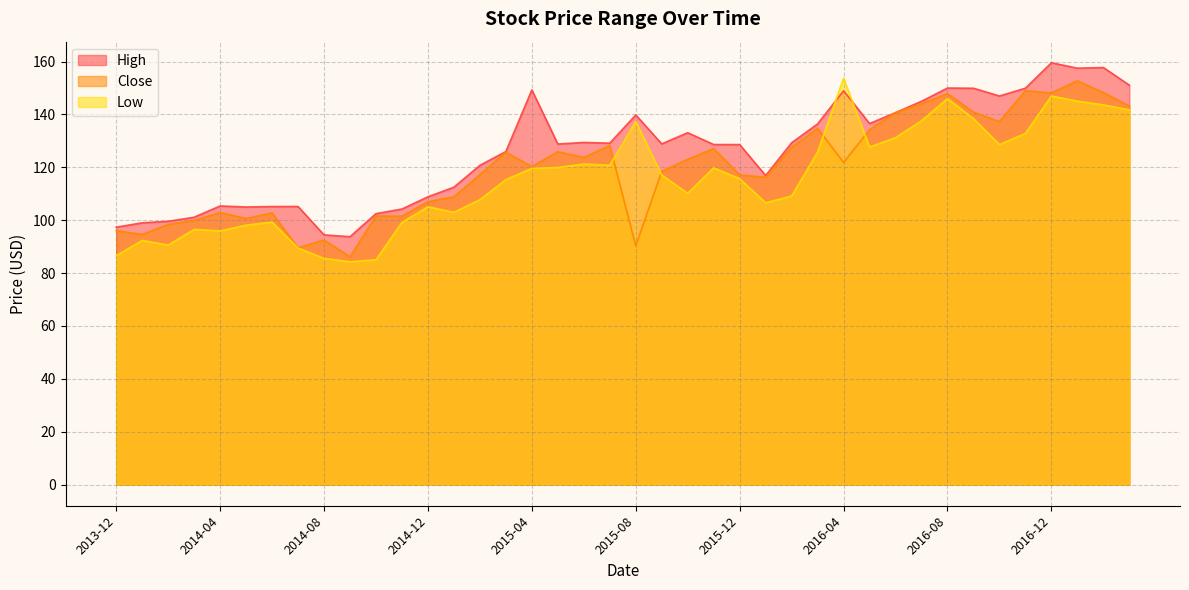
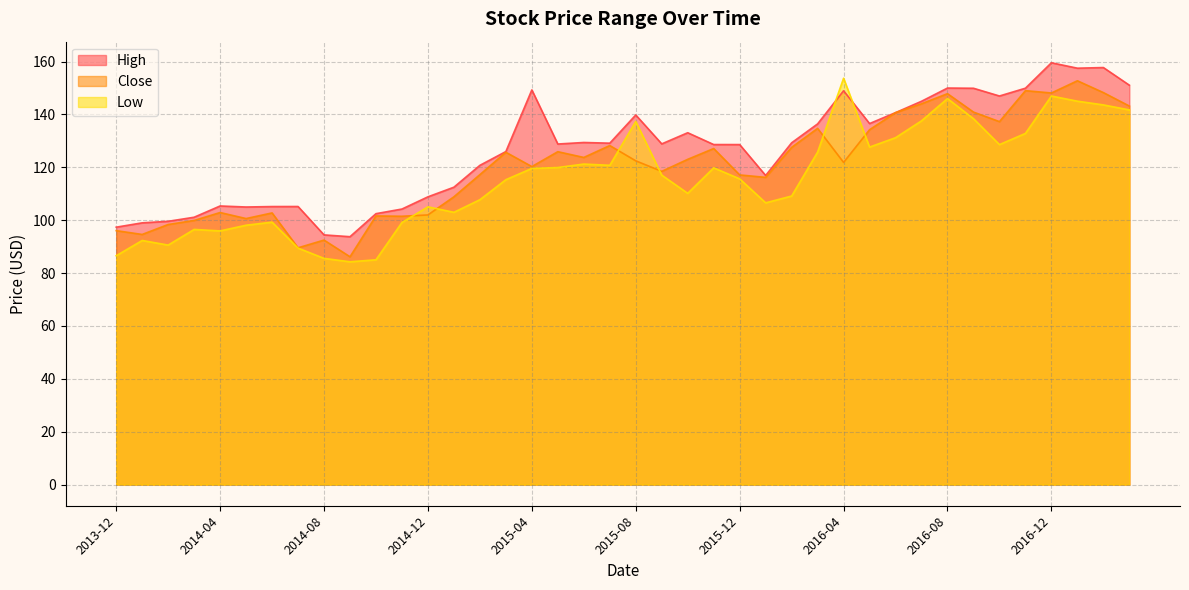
  {
    "High": {
      "2013-12": 97,
      "2014-04": 105,
      "2014-08": 94,
      "2014-12": 109,
      "2015-04": 149,
      "2015-08": 140,
      "2015-12": 129,
      "2016-04": 149,
      "2016-08": 150,
      "2016-12": 160
    },
    "Close": {
      "2013-12": 96,
      "2014-04": 103,
      "2014-08": 92,
-     "2014-12": 107,
-     "2015-08": 90,
+     "2014-12": 102,
+     "2015-08": 122,
      "2015-12": 117,
      "2016-04": 122,
      "2016-08": 148,
      "2016-12": 148
    },
    "Low": {
      "2013-12": 87,
      "2014-04": 96,
      "2014-08": 86,
      "2014-12": 105,
      "2015-08": 137,
      "2015-12": 116,
      "2016-04": 154,
      "2016-08": 146,
      "2016-12": 147
    }
  }
